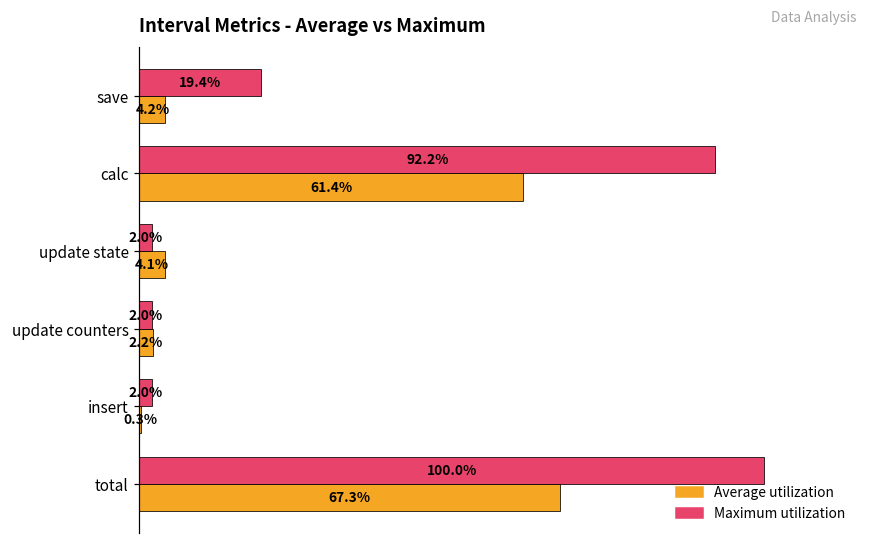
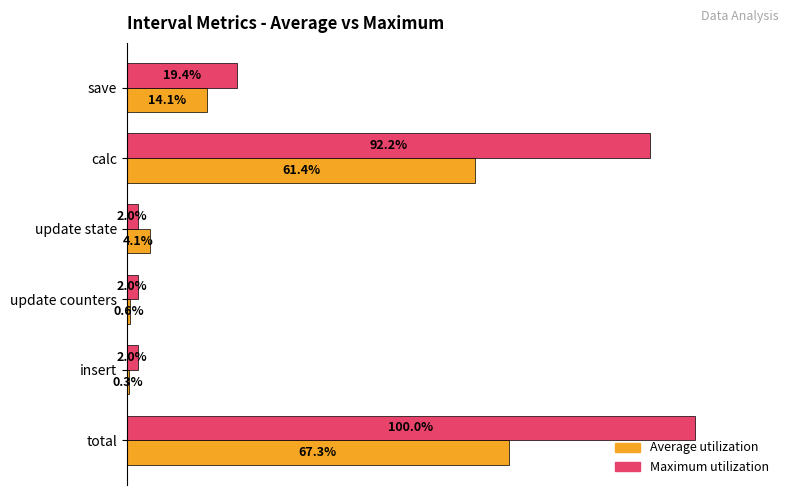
  {
    "Average utilization": {
-     "save": "4.2%",
+     "save": "14.1%",
      "calc": "61.4%",
      "update state": "4.1%",
-     "update counters": "2.2%",
+     "update counters": "0.6%",
      "insert": "0.3%",
      "total": "67.3%"
    },
    "Maximum utilization": {
      "save": "19.4%",
      "calc": "92.2%",
      "update state": "2.0%",
      "update counters": "2.0%",
      "insert": "2.0%",
      "total": "100.0%"
    }
  }
